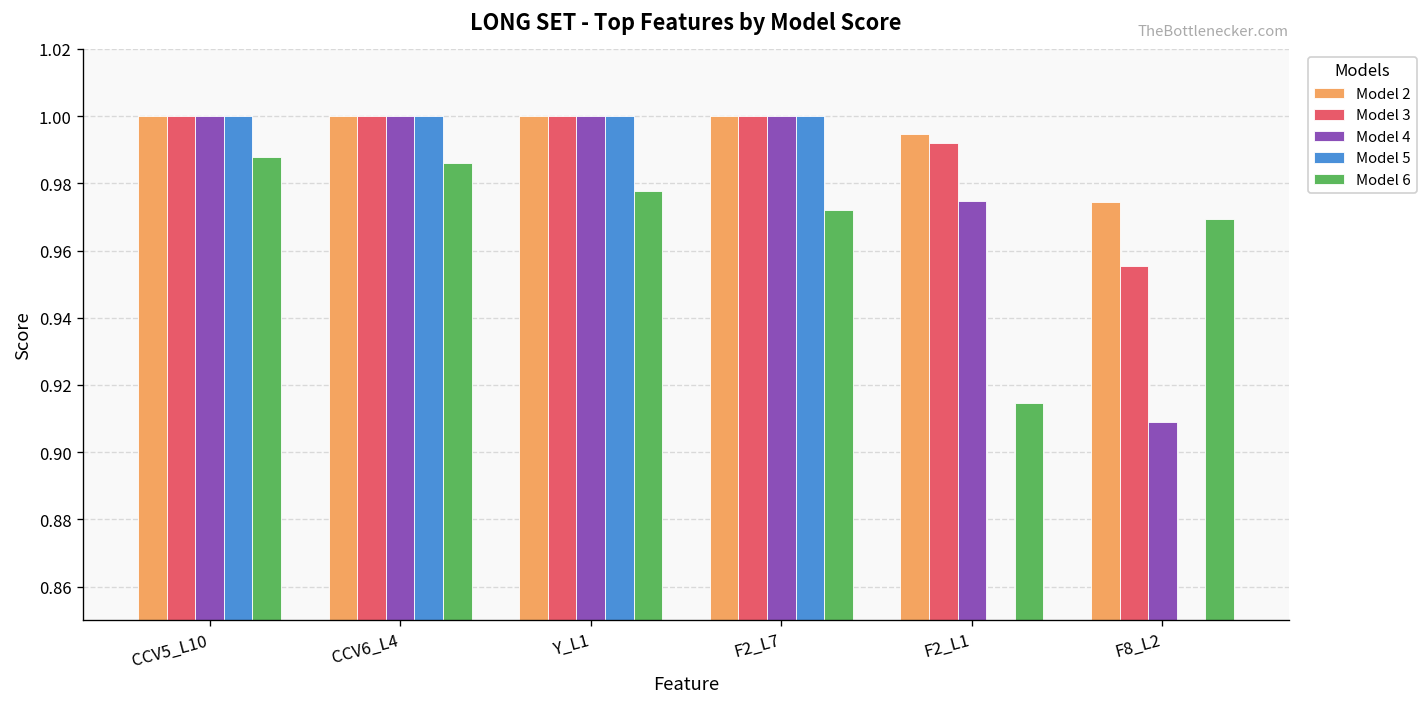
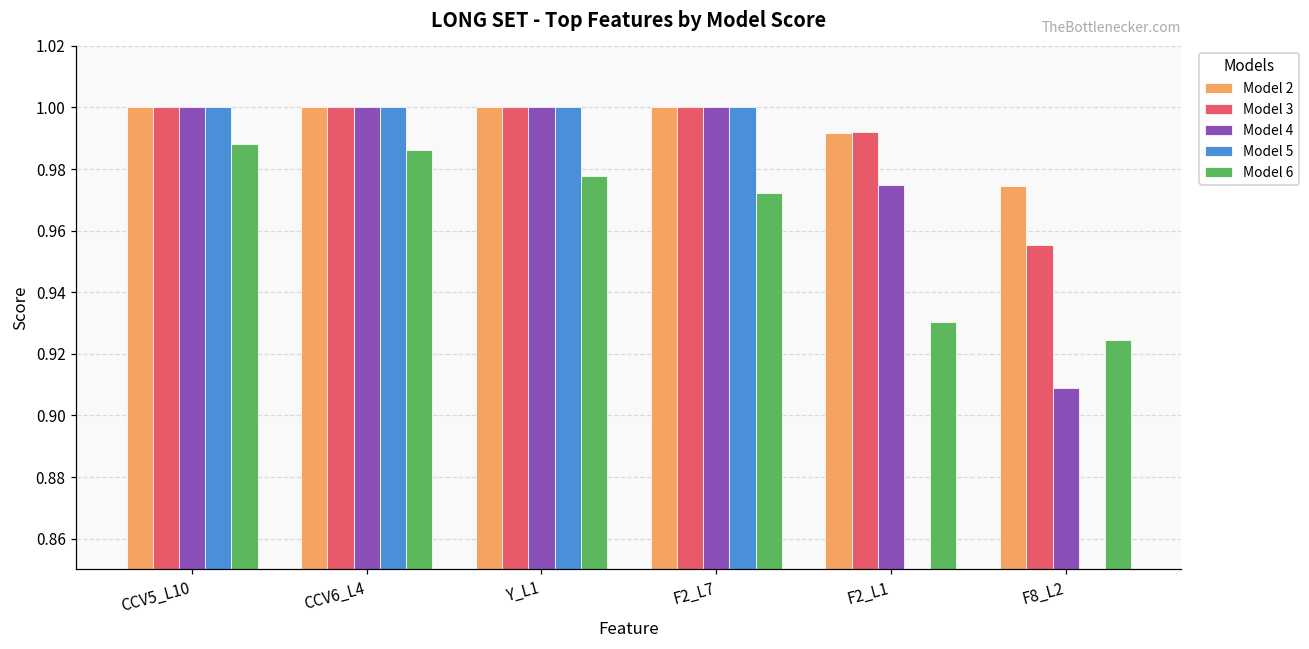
  {
    "Model 2": {
      "CCV5_L10": 1.000,
      "CCV6_L4": 1.000,
      "Y_L1": 1.000,
      "F2_L7": 1.000,
-     "F2_L1": 0.995,
+     "F2_L1": 0.992,
      "F8_L2": 0.975
    },
    "Model 3": {
      "CCV5_L10": 1.000,
      "CCV6_L4": 1.000,
      "Y_L1": 1.000,
      "F2_L7": 1.000,
      "F2_L1": 0.992,
      "F8_L2": 0.955
    },
    "Model 4": {
      "CCV5_L10": 1.000,
      "CCV6_L4": 1.000,
      "Y_L1": 1.000,
      "F2_L7": 1.000,
      "F2_L1": 0.975,
      "F8_L2": 0.909
    },
    "Model 5": {
      "CCV5_L10": 1.000,
      "CCV6_L4": 1.000,
      "Y_L1": 1.000,
      "F2_L7": 1.000
    },
    "Model 6": {
      "CCV5_L10": 0.988,
      "CCV6_L4": 0.986,
      "Y_L1": 0.978,
      "F2_L7": 0.972,
-     "F2_L1": 0.915,
-     "F8_L2": 0.969
+     "F2_L1": 0.930,
+     "F8_L2": 0.925
    }
  }
